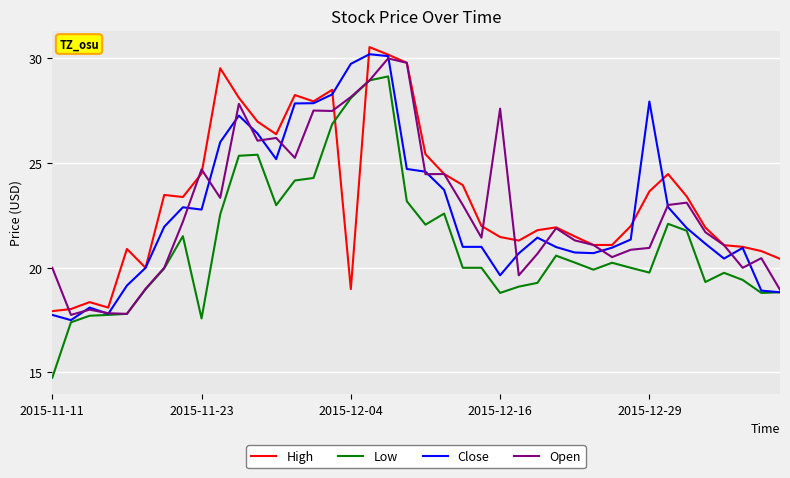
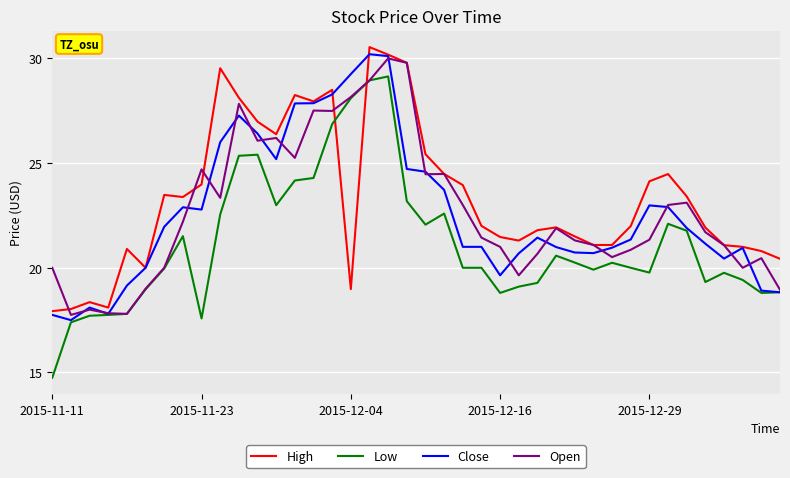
  {
    "High": {
      "2015-11-11": 17.9,
-     "2015-11-23": 24.5,
+     "2015-11-23": 24.0,
      "2015-12-04": 19.0,
      "2015-12-16": 21.5,
-     "2015-12-29": 23.7
+     "2015-12-29": 24.1
    },
    "Low": {
      "2015-11-11": 14.8,
      "2015-11-23": 17.6,
      "2015-12-16": 18.8,
      "2015-12-29": 19.8
    },
    "Close": {
      "2015-11-11": 17.8,
      "2015-11-23": 22.8,
-     "2015-12-04": 29.7,
+     "2015-12-04": 29.3,
      "2015-12-16": 19.6,
-     "2015-12-29": 27.9
+     "2015-12-29": 23.0
    },
    "Open": {
      "2015-11-11": 20.0,
      "2015-11-23": 24.7,
-     "2015-12-16": 27.6,
-     "2015-12-29": 21.0
+     "2015-12-16": 21.0,
+     "2015-12-29": 21.3
    }
  }
